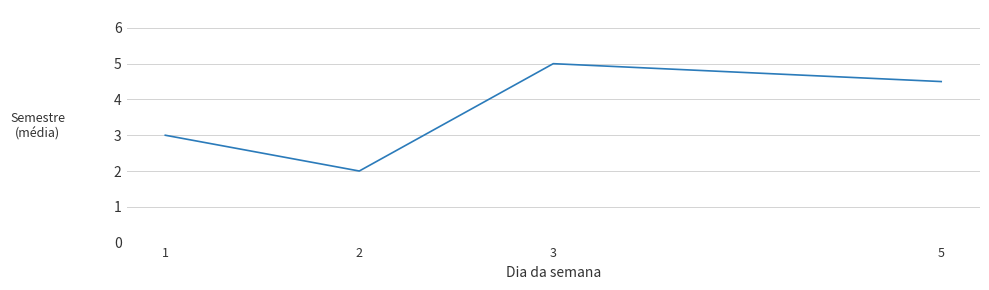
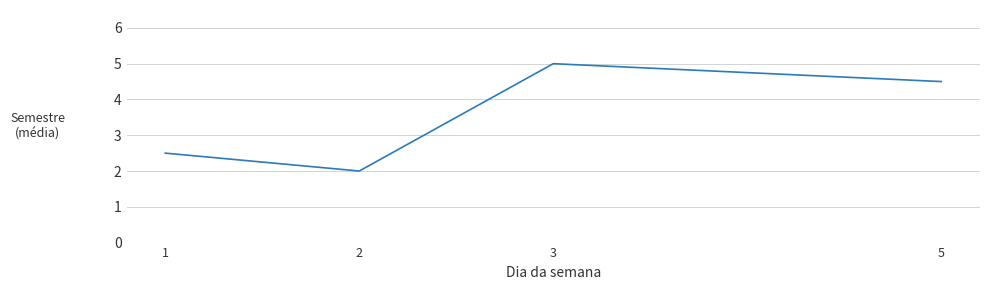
  {
-   "1": 3.0,
+   "1": 2.5,
    "2": 2.0,
    "3": 5.0,
    "5": 4.5
  }
